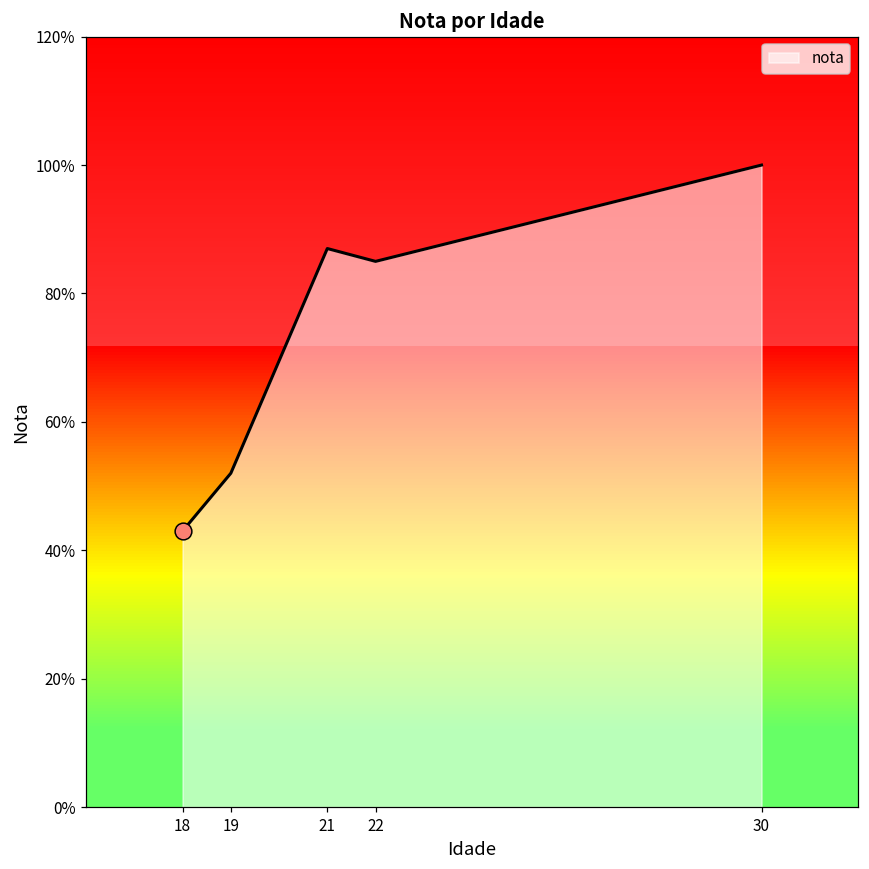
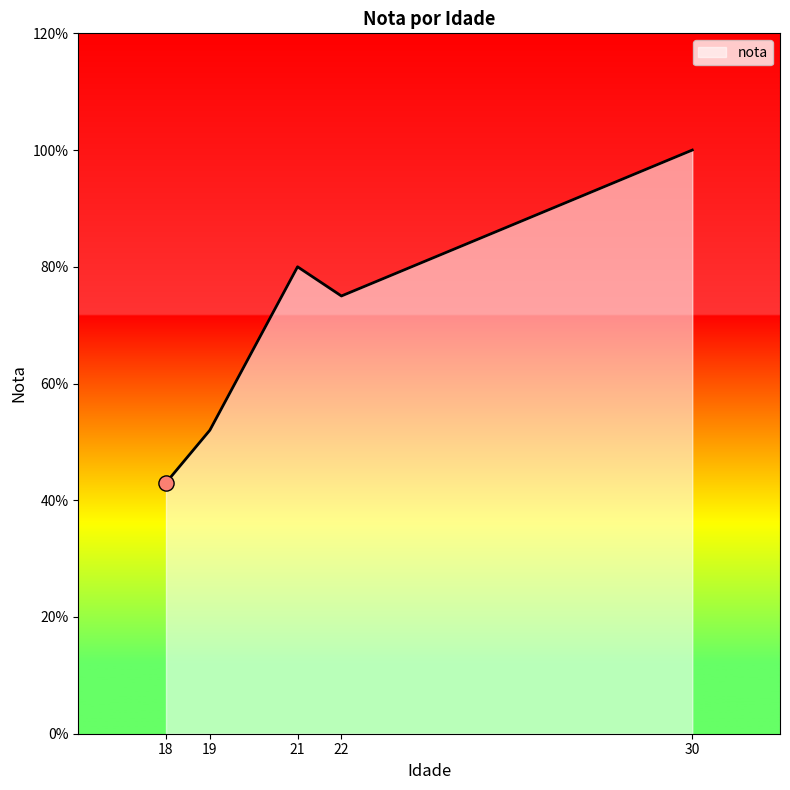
  {
    "nota": {
      "19": "52%",
-     "21": "87%",
-     "22": "85%",
+     "21": "80%",
+     "22": "75%",
      "30": "100%"
    }
  }
